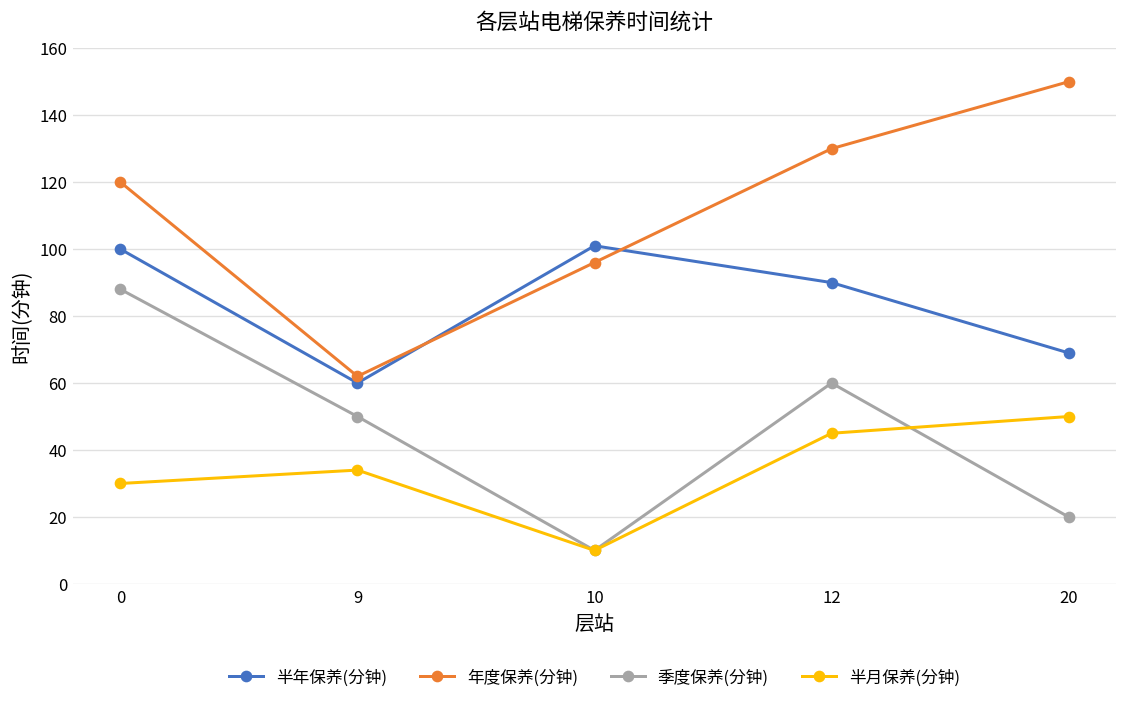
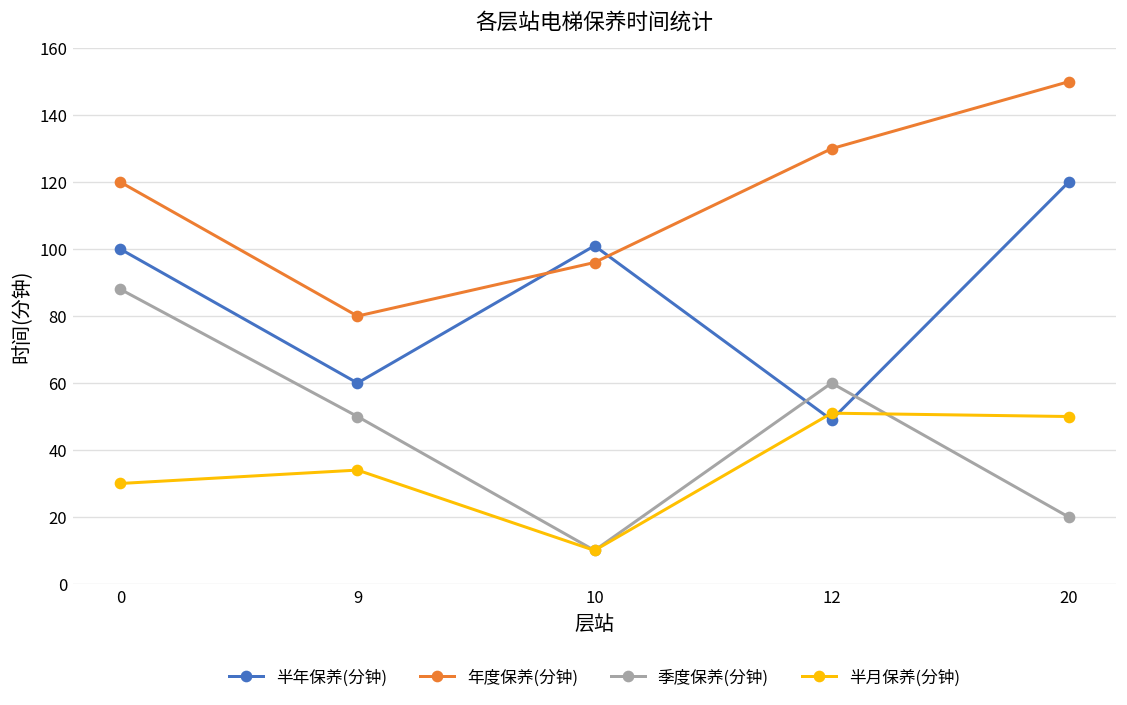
  {
    "半年保养(分钟)": {
      "0": 100,
      "9": 60,
      "10": 101,
-     "12": 90,
-     "20": 69
+     "12": 49,
+     "20": 120
    },
    "年度保养(分钟)": {
      "0": 120,
-     "9": 62,
+     "9": 80,
      "10": 96,
      "12": 130,
      "20": 150
    },
    "季度保养(分钟)": {
      "0": 88,
      "9": 50,
      "12": 60,
      "20": 20
    },
    "半月保养(分钟)": {
      "0": 30,
      "9": 34,
-     "12": 45,
+     "12": 51,
      "20": 50
    }
  }
